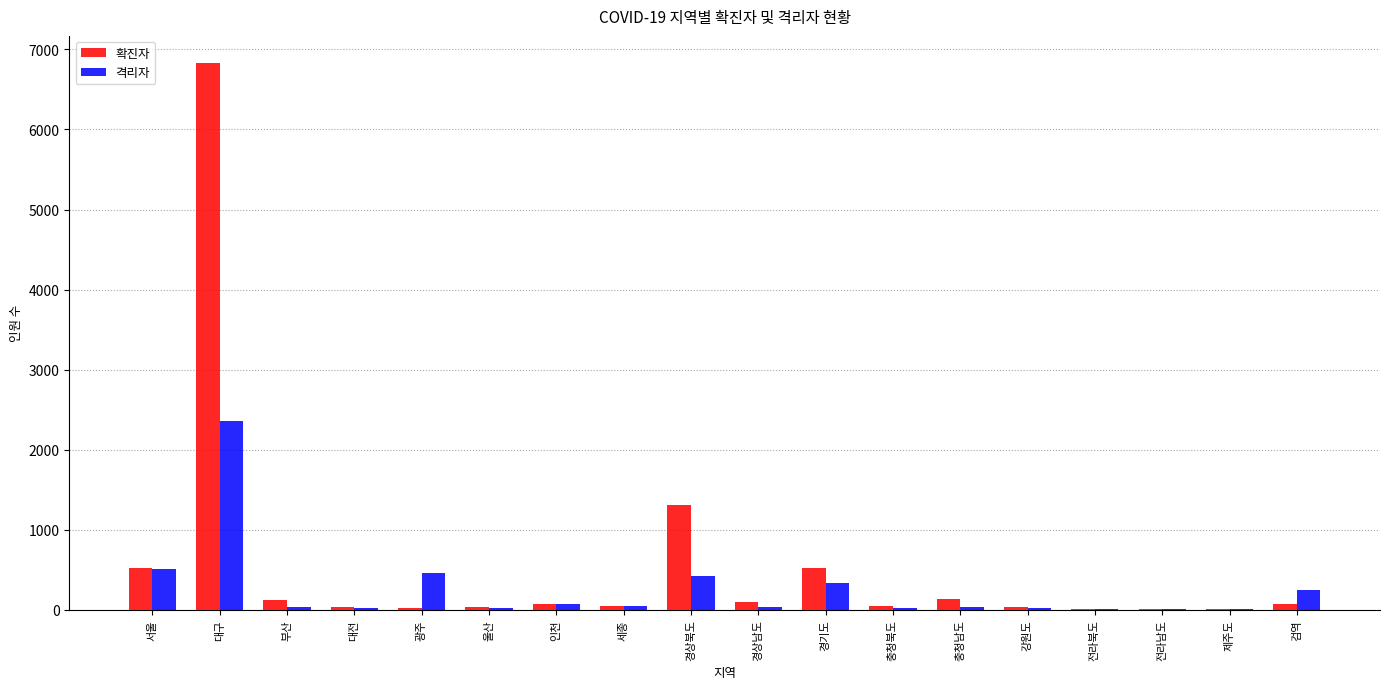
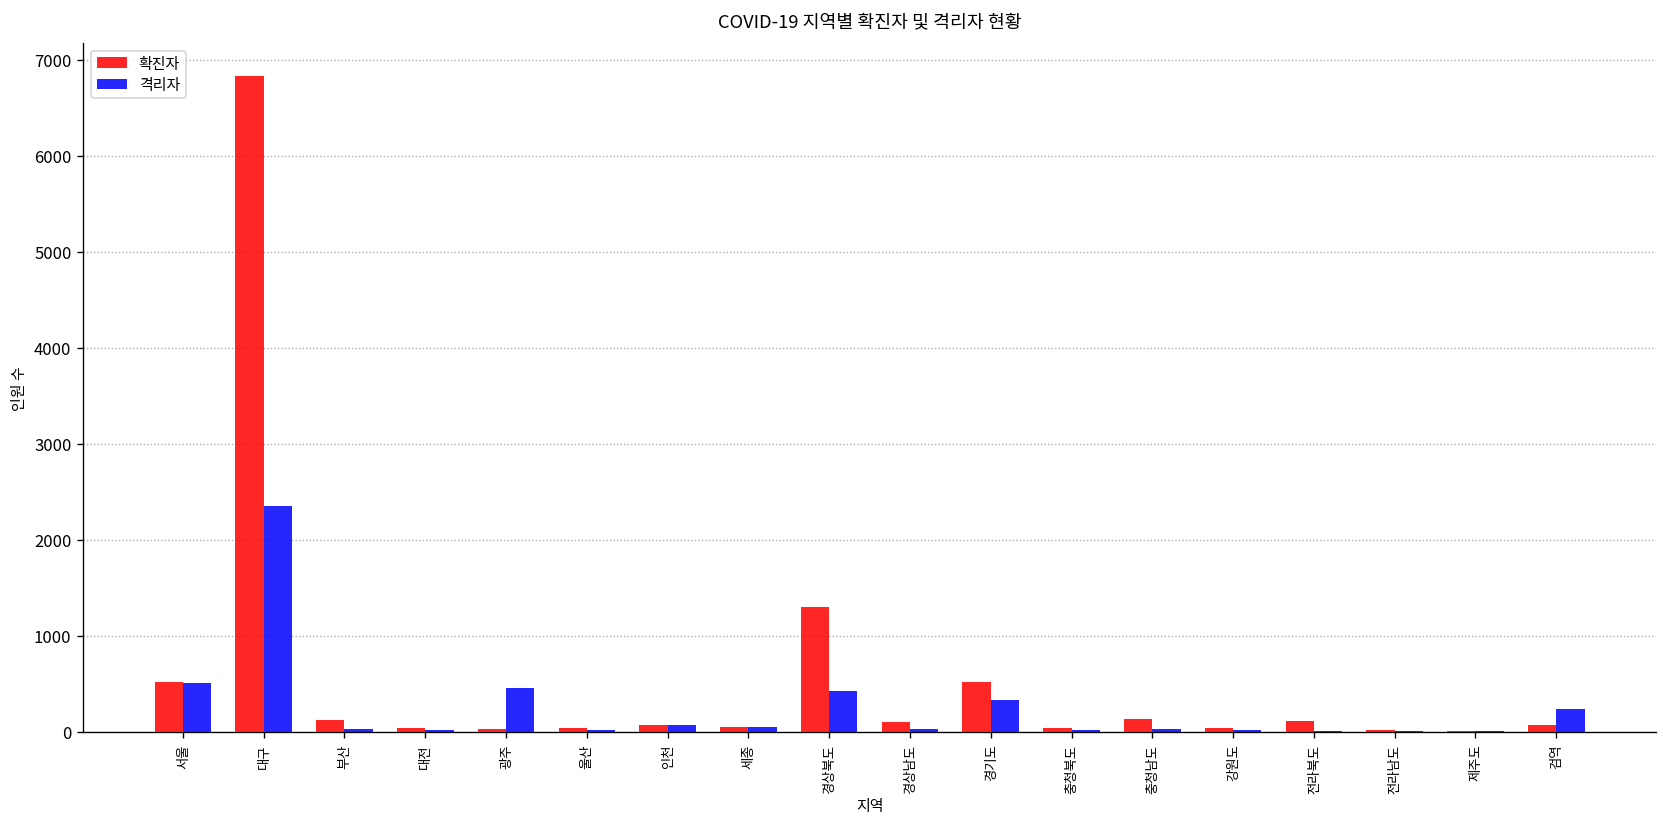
  {
    "확진자": {
      "서울": 500,
      "대구": 6800,
      "부산": 100,
      "대전": 0,
      "울산": 0,
      "인천": 100,
      "세종": 0,
      "경상북도": 1300,
      "경상남도": 100,
      "경기도": 500,
      "충청북도": 0,
      "충청남도": 100,
      "강원도": 0,
-     "전라북도": 0,
+     "전라북도": 100,
      "검역": 100
    },
    "격리자": {
      "서울": 500,
      "대구": 2400,
      "부산": 0,
      "광주": 500,
      "인천": 100,
      "세종": 0,
      "경상북도": 400,
      "경상남도": 0,
      "경기도": 300,
      "충청남도": 0,
      "검역": 200
    }
  }
